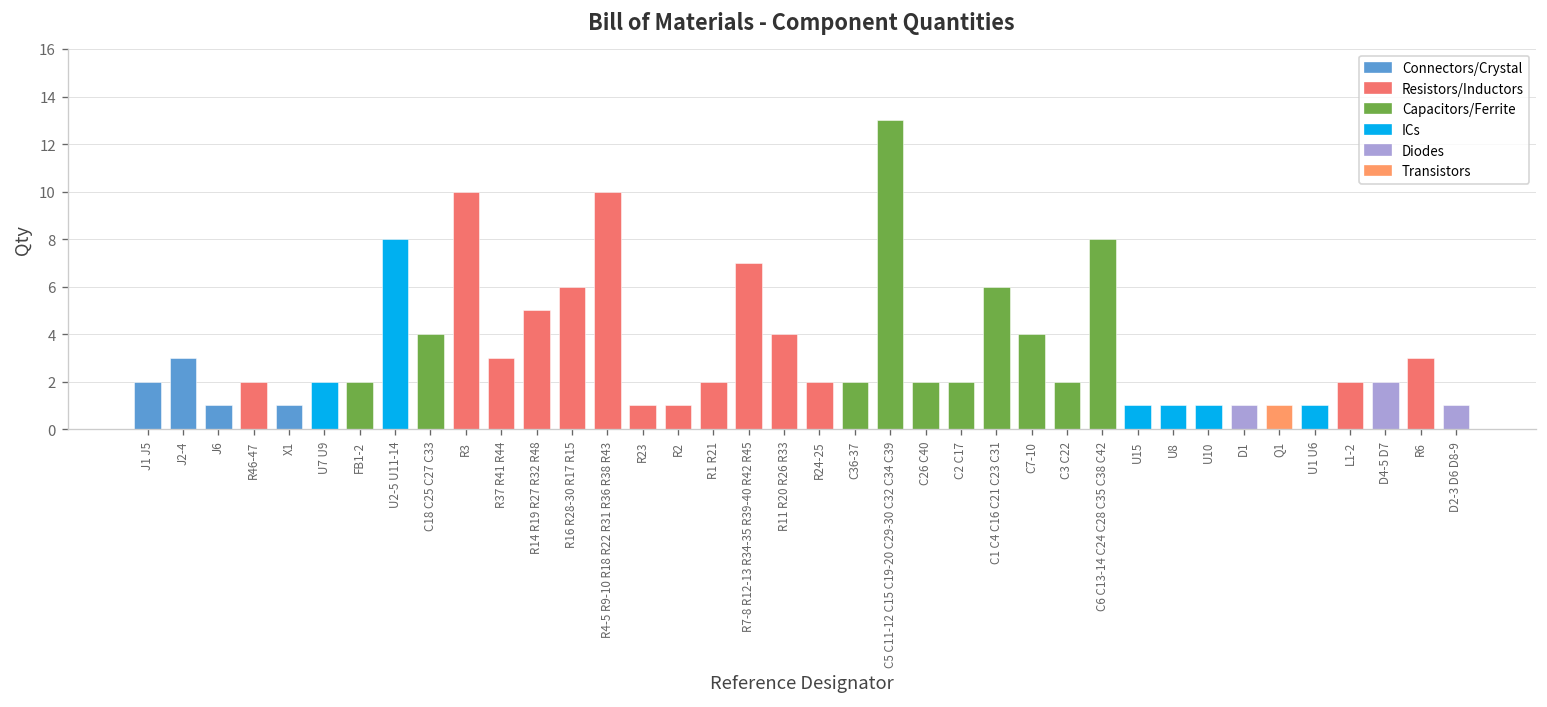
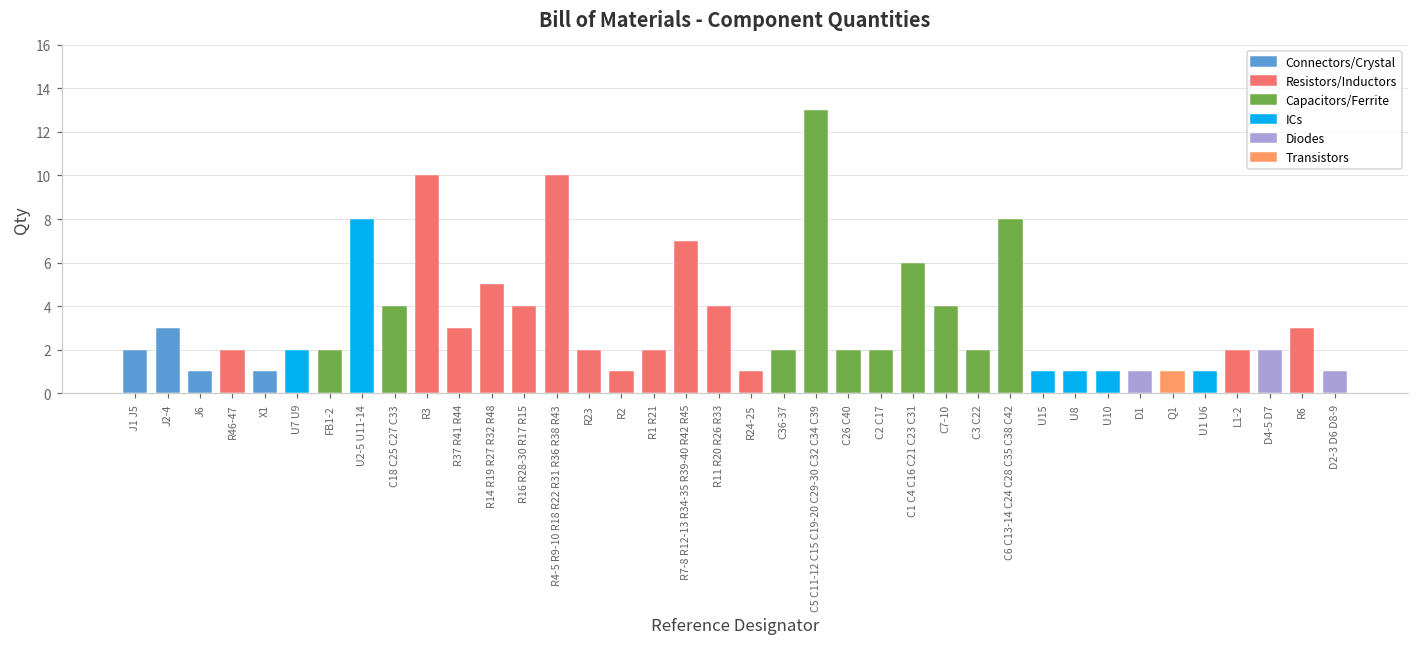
  {
    "J1 J5": 2,
    "J2-4": 3,
    "J6": 1,
    "R46-47": 2,
    "X1": 1,
    "U7 U9": 2,
    "FB1-2": 2,
    "U2-5 U11-14": 8,
    "C18 C25 C27 C33": 4,
    "R3": 10,
    "R37 R41 R44": 3,
    "R14 R19 R27 R32 R48": 5,
-   "R16 R28-30 R17 R15": 6,
+   "R16 R28-30 R17 R15": 4,
    "R4-5 R9-10 R18 R22 R31 R36 R38 R43": 10,
-   "R23": 1,
+   "R23": 2,
    "R2": 1,
    "R1 R21": 2,
    "R7-8 R12-13 R34-35 R39-40 R42 R45": 7,
    "R11 R20 R26 R33": 4,
-   "R24-25": 2,
+   "R24-25": 1,
    "C36-37": 2,
    "C5 C11-12 C15 C19-20 C29-30 C32 C34 C39": 13,
    "C26 C40": 2,
    "C2 C17": 2,
    "C1 C4 C16 C21 C23 C31": 6,
    "C7-10": 4,
    "C3 C22": 2,
    "C6 C13-14 C24 C28 C35 C38 C42": 8,
    "U15": 1,
    "U8": 1,
    "U10": 1,
    "D1": 1,
    "Q1": 1,
    "U1 U6": 1,
    "L1-2": 2,
    "D4-5 D7": 2,
    "R6": 3,
    "D2-3 D6 D8-9": 1
  }
